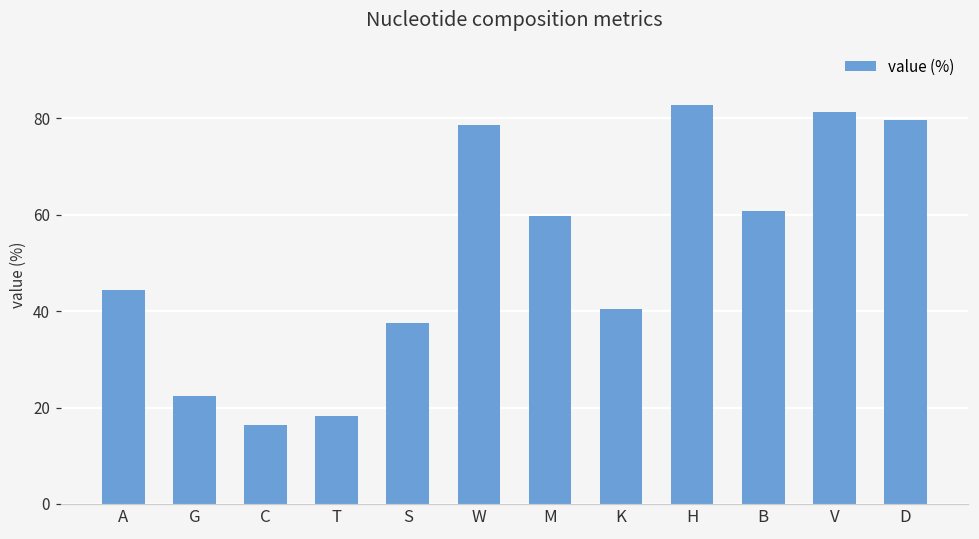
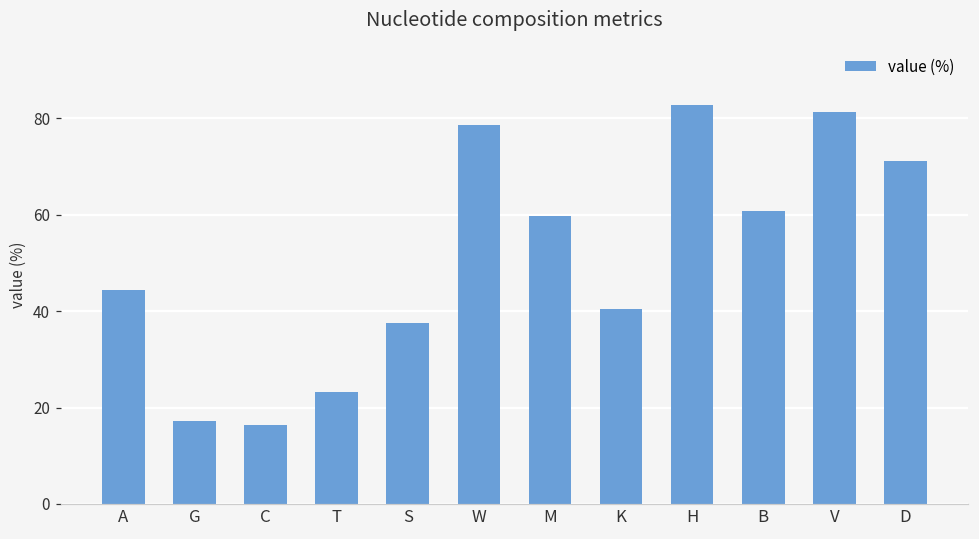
  {
    "A": 44,
-   "G": 22,
+   "G": 17,
    "C": 16,
-   "T": 18,
+   "T": 23,
    "S": 38,
    "W": 79,
    "M": 60,
    "K": 40,
    "H": 83,
    "B": 61,
    "V": 81,
-   "D": 80
+   "D": 71
  }
